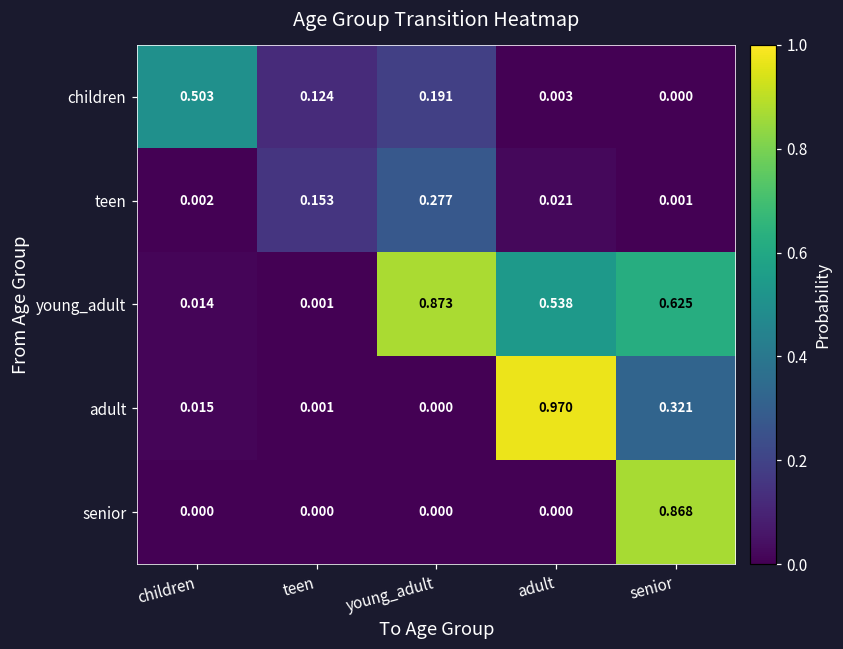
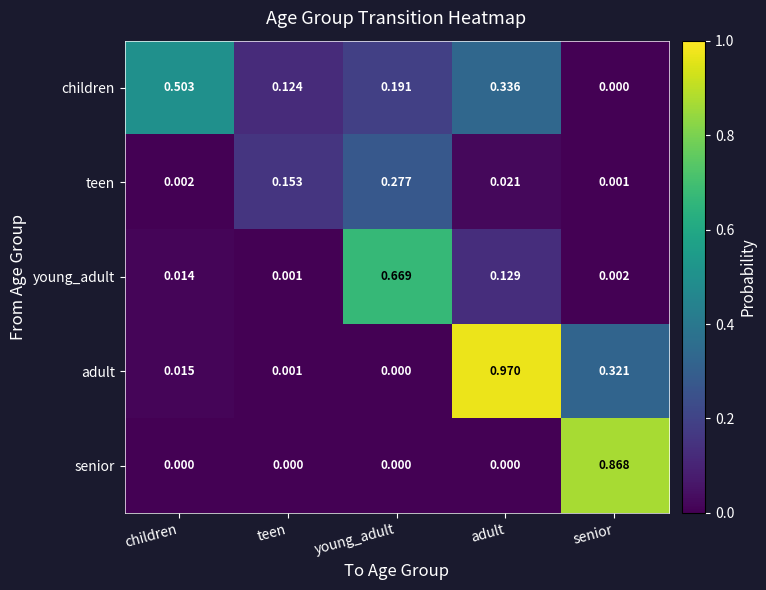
  {
    "children": {
      "children": 0.503,
      "teen": 0.124,
      "young_adult": 0.191,
-     "adult": 0.003,
+     "adult": 0.336,
      "senior": 0.000
    },
    "teen": {
      "children": 0.002,
      "teen": 0.153,
      "young_adult": 0.277,
      "adult": 0.021,
      "senior": 0.001
    },
    "young_adult": {
      "children": 0.014,
      "teen": 0.001,
-     "young_adult": 0.873,
-     "adult": 0.538,
-     "senior": 0.625
+     "young_adult": 0.669,
+     "adult": 0.129,
+     "senior": 0.002
    },
    "adult": {
      "children": 0.015,
      "teen": 0.001,
      "young_adult": 0.000,
      "adult": 0.970,
      "senior": 0.321
    },
    "senior": {
      "children": 0.000,
      "teen": 0.000,
      "young_adult": 0.000,
      "adult": 0.000,
      "senior": 0.868
    }
  }
